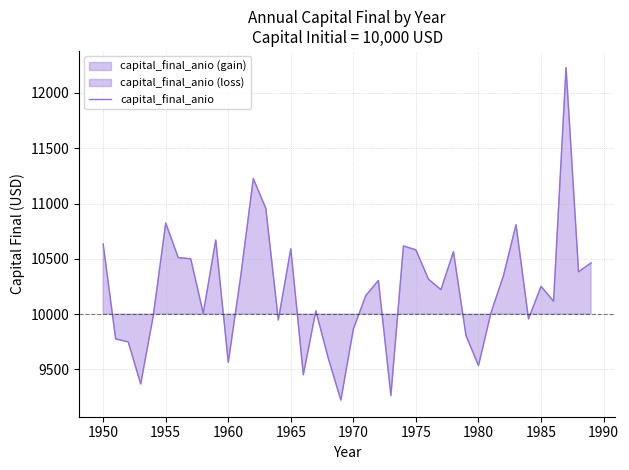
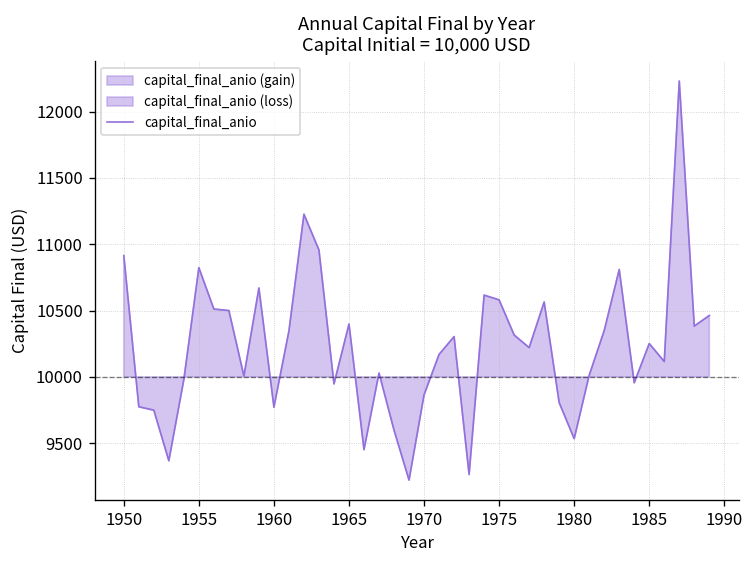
  {
-   "1950": 10630,
+   "1950": 10910,
    "1955": 10820,
-   "1960": 9560,
-   "1965": 10590,
+   "1960": 9770,
+   "1965": 10400,
    "1970": 9860,
    "1975": 10580,
    "1980": 9530,
    "1985": 10250
  }
